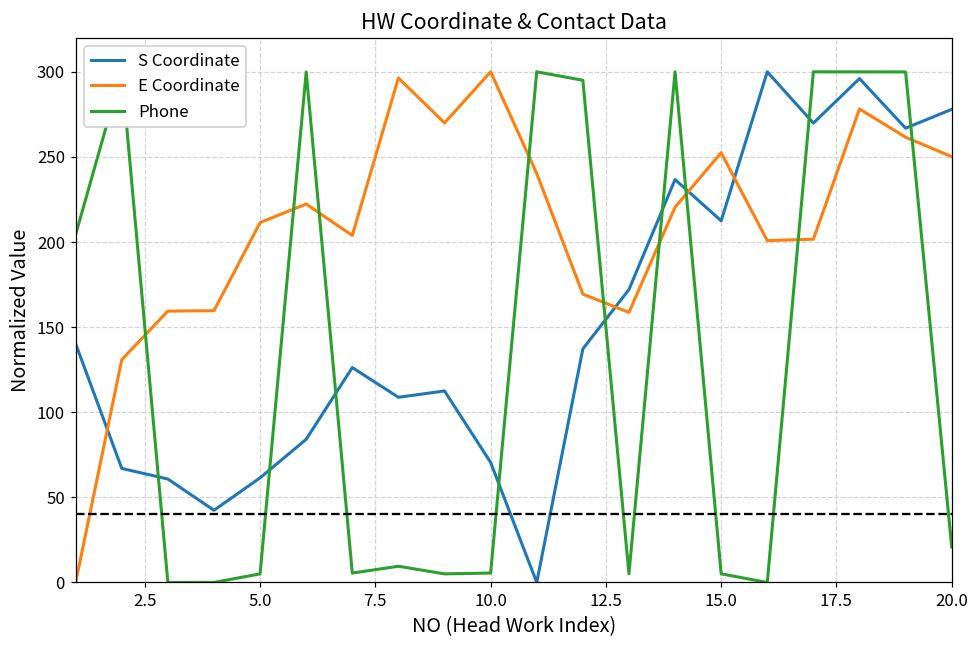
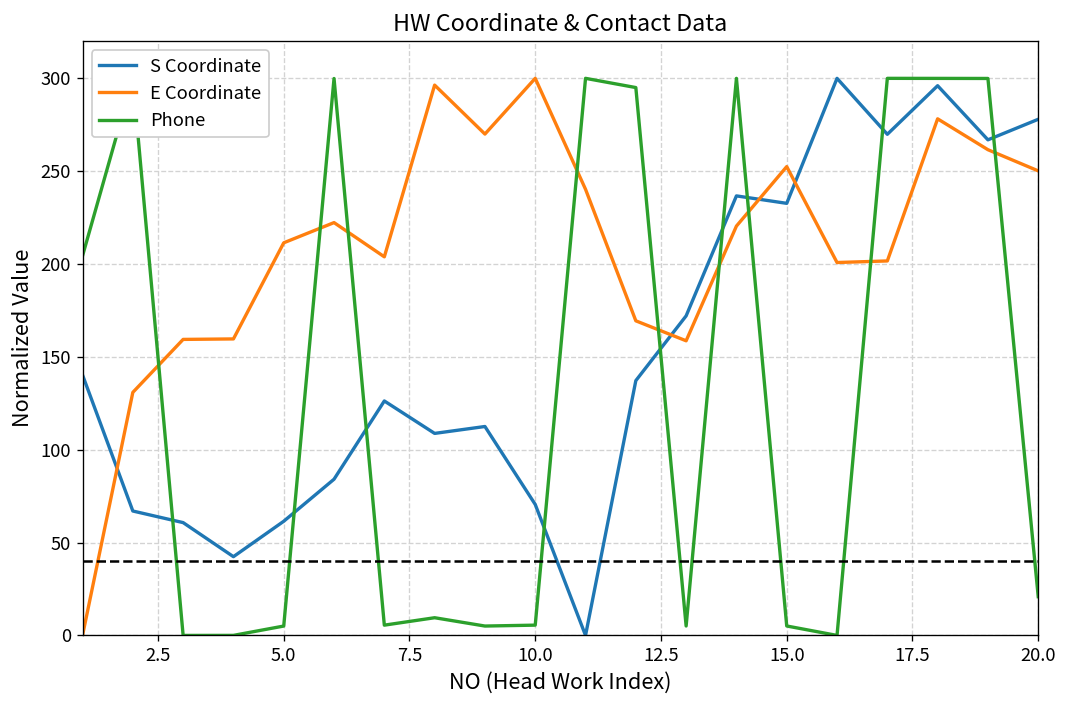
  {
    "S Coordinate": {
      "5.0": 61,
      "10.0": 71,
-     "15.0": 212,
+     "15.0": 233,
      "20.0": 278
    },
    "E Coordinate": {
      "5.0": 211,
      "10.0": 300,
      "15.0": 252,
      "20.0": 250
    },
    "Phone": {
      "5.0": 5,
      "10.0": 6,
      "15.0": 5,
      "20.0": 21
    }
  }
